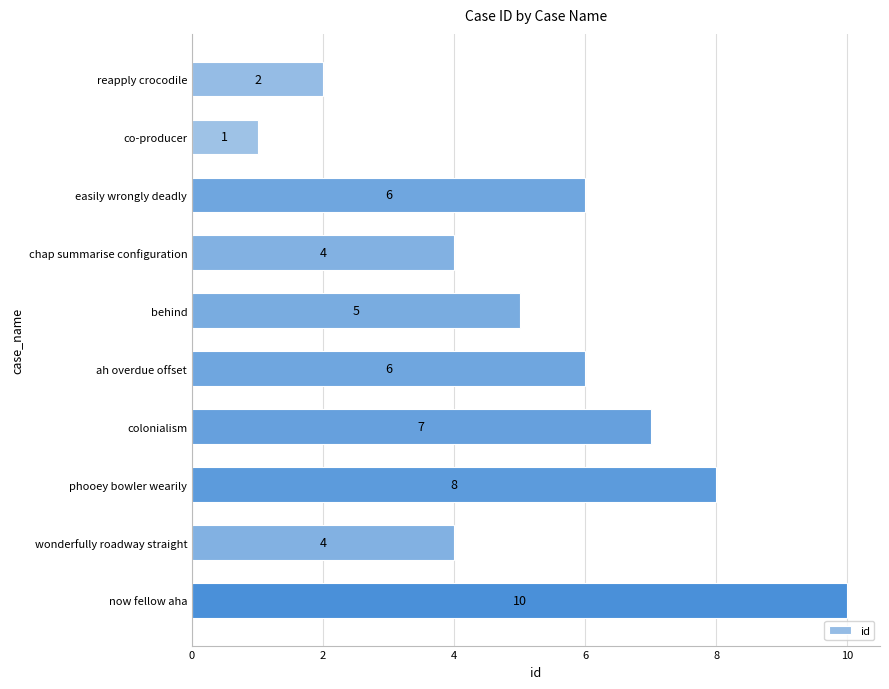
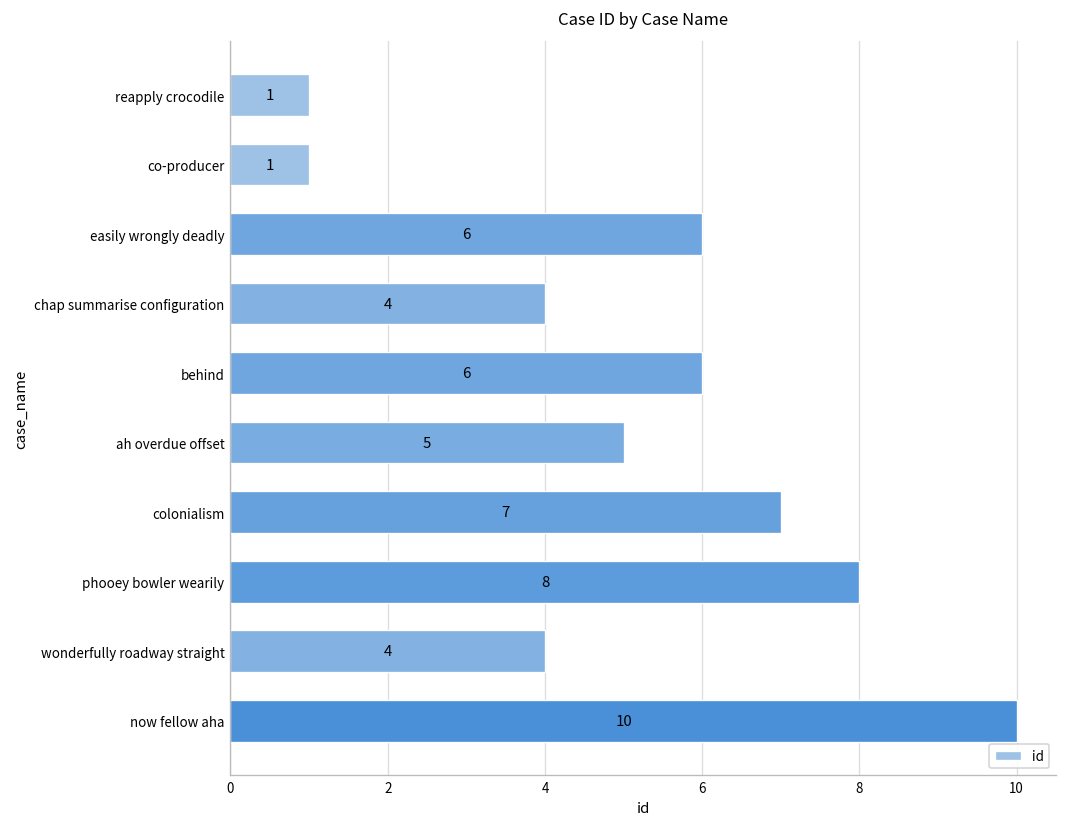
  {
-   "reapply crocodile": 2,
+   "reapply crocodile": 1,
    "co-producer": 1,
    "easily wrongly deadly": 6,
    "chap summarise configuration": 4,
-   "behind": 5,
-   "ah overdue offset": 6,
+   "behind": 6,
+   "ah overdue offset": 5,
    "colonialism": 7,
    "phooey bowler wearily": 8,
    "wonderfully roadway straight": 4,
    "now fellow aha": 10
  }
